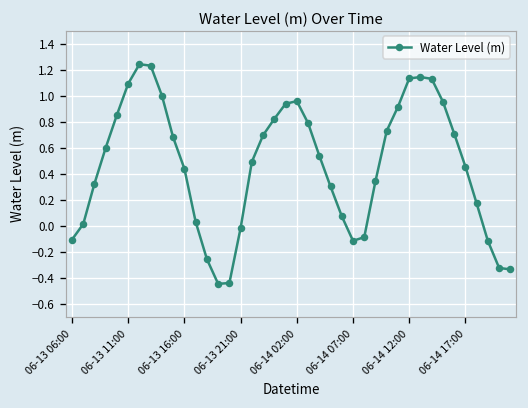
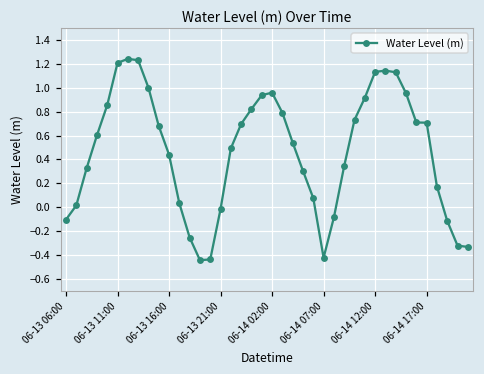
  {
    "06-13 06:00": -0.10,
-   "06-13 11:00": 1.09,
+   "06-13 11:00": 1.21,
    "06-13 16:00": 0.44,
    "06-13 21:00": -0.02,
    "06-14 02:00": 0.96,
-   "06-14 07:00": -0.11,
+   "06-14 07:00": -0.42,
    "06-14 12:00": 1.13,
-   "06-14 17:00": 0.46
+   "06-14 17:00": 0.71
  }
